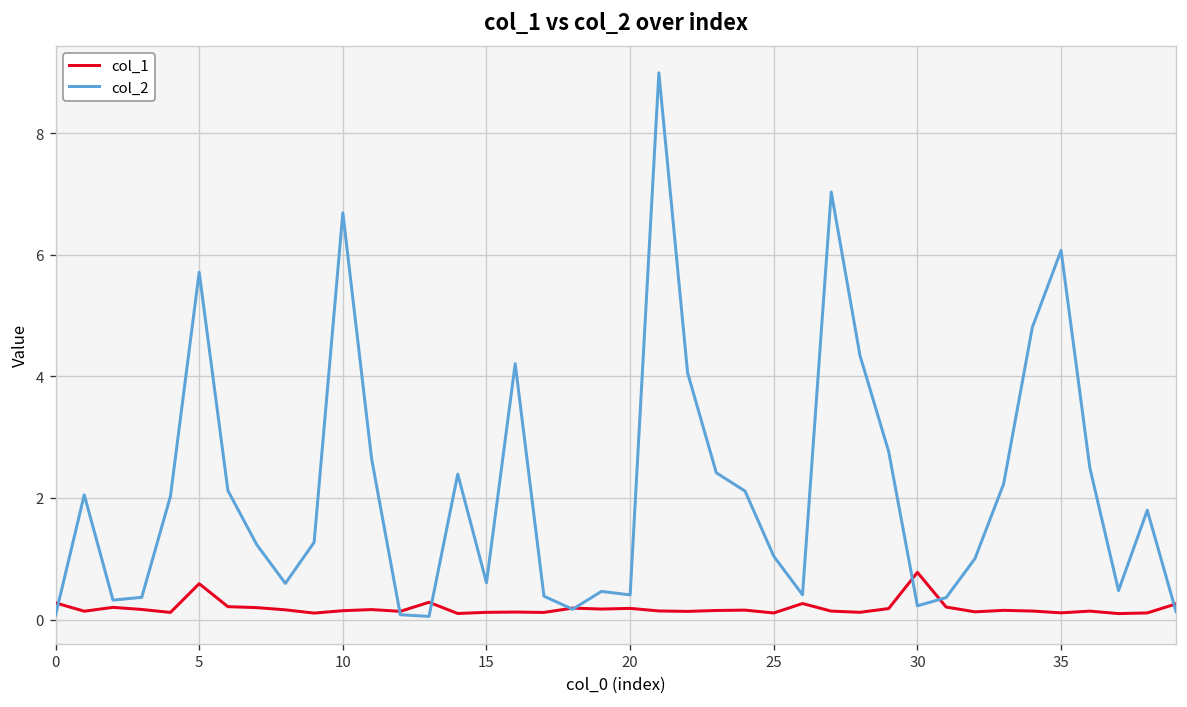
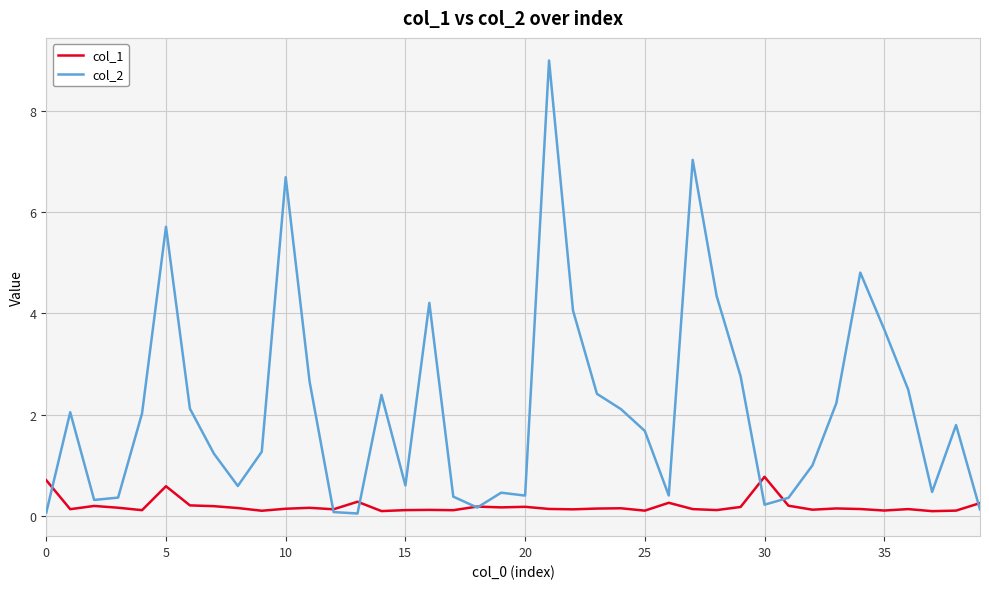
  {
    "col_1": {
-     "0": 0.3,
+     "0": 0.7,
      "5": 0.6,
      "10": 0.1,
      "15": 0.1,
      "20": 0.2,
      "25": 0.1,
      "30": 0.8,
      "35": 0.1
    },
    "col_2": {
      "0": 0.1,
      "5": 5.7,
      "10": 6.7,
      "15": 0.6,
      "20": 0.4,
-     "25": 1.0,
+     "25": 1.7,
      "30": 0.2,
-     "35": 6.1
+     "35": 3.7
    }
  }
